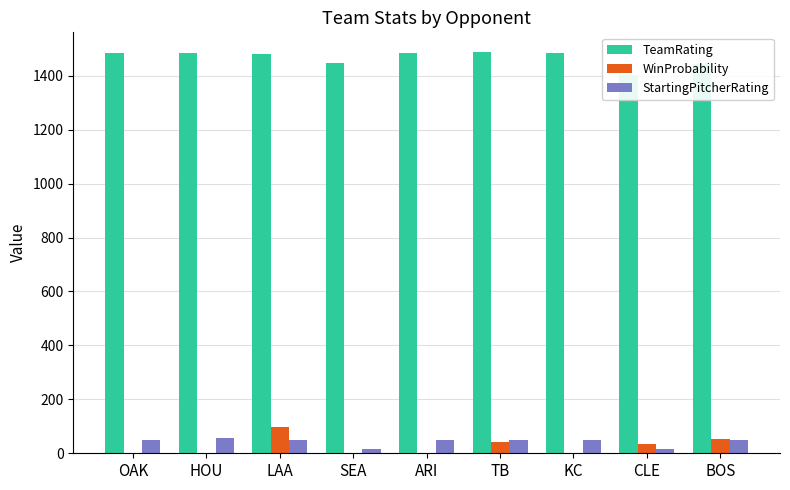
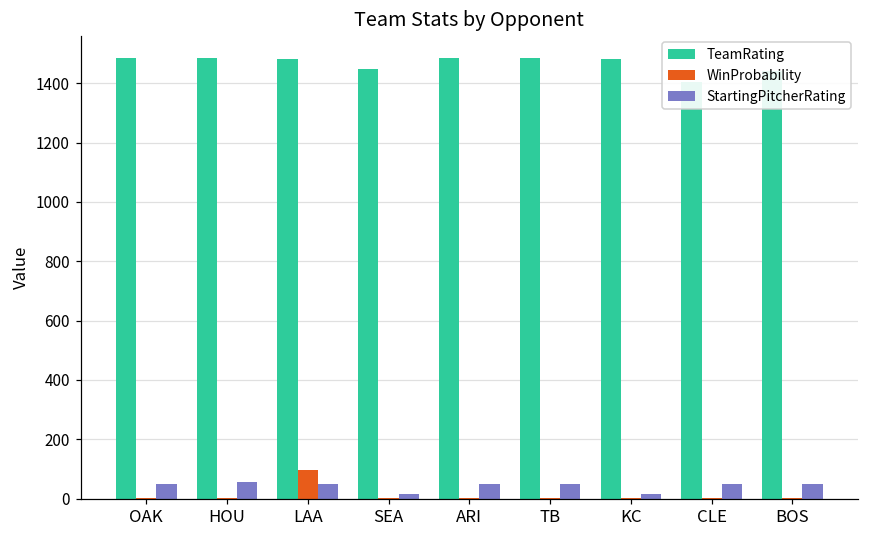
  {
    "TeamRating": {
      "OAK": 1480,
      "HOU": 1490,
      "LAA": 1480,
      "SEA": 1450,
      "ARI": 1480,
      "TB": 1490,
      "KC": 1480
    },
    "WinProbability": {
      "LAA": 100,
-     "TB": 40,
-     "CLE": 30,
-     "BOS": 50
+     "TB": 0,
+     "CLE": 0,
+     "BOS": 0
    },
    "StartingPitcherRating": {
      "OAK": 50,
      "HOU": 60,
      "LAA": 50,
      "SEA": 20,
      "ARI": 50,
      "TB": 50,
-     "KC": 50,
-     "CLE": 20,
+     "KC": 20,
+     "CLE": 50,
      "BOS": 50
    }
  }
